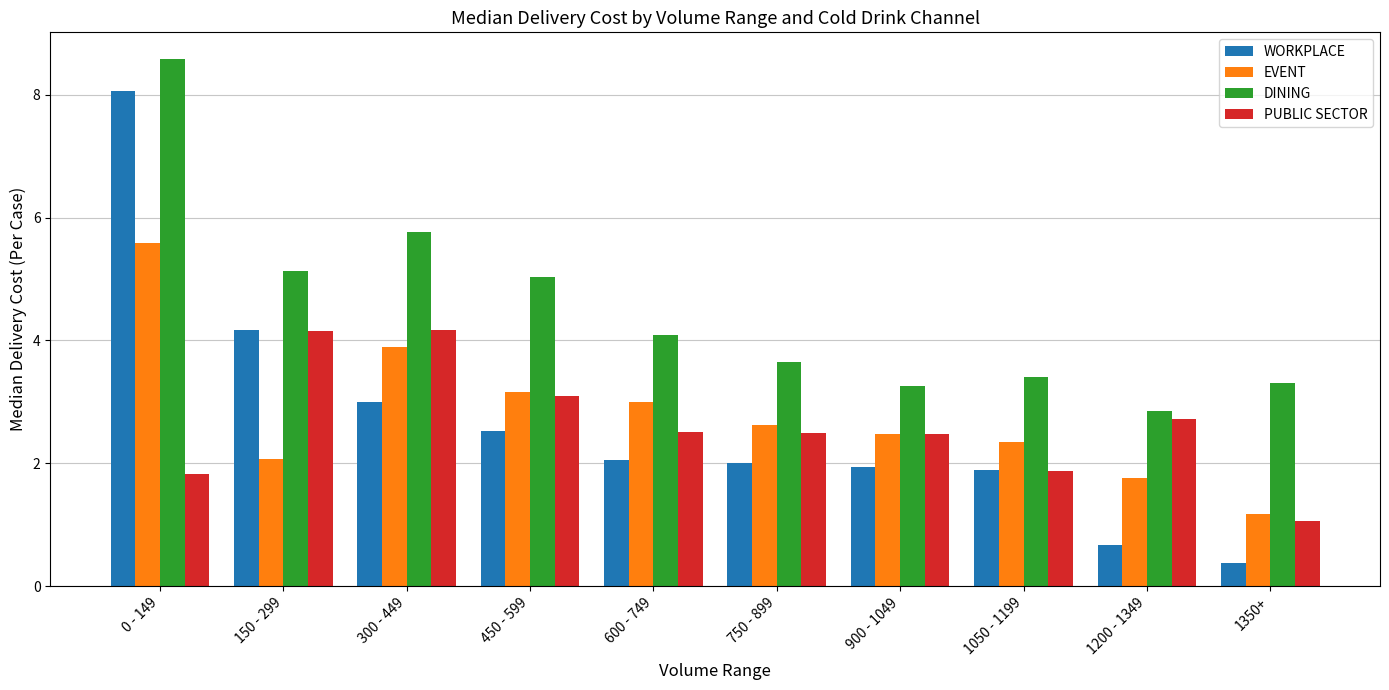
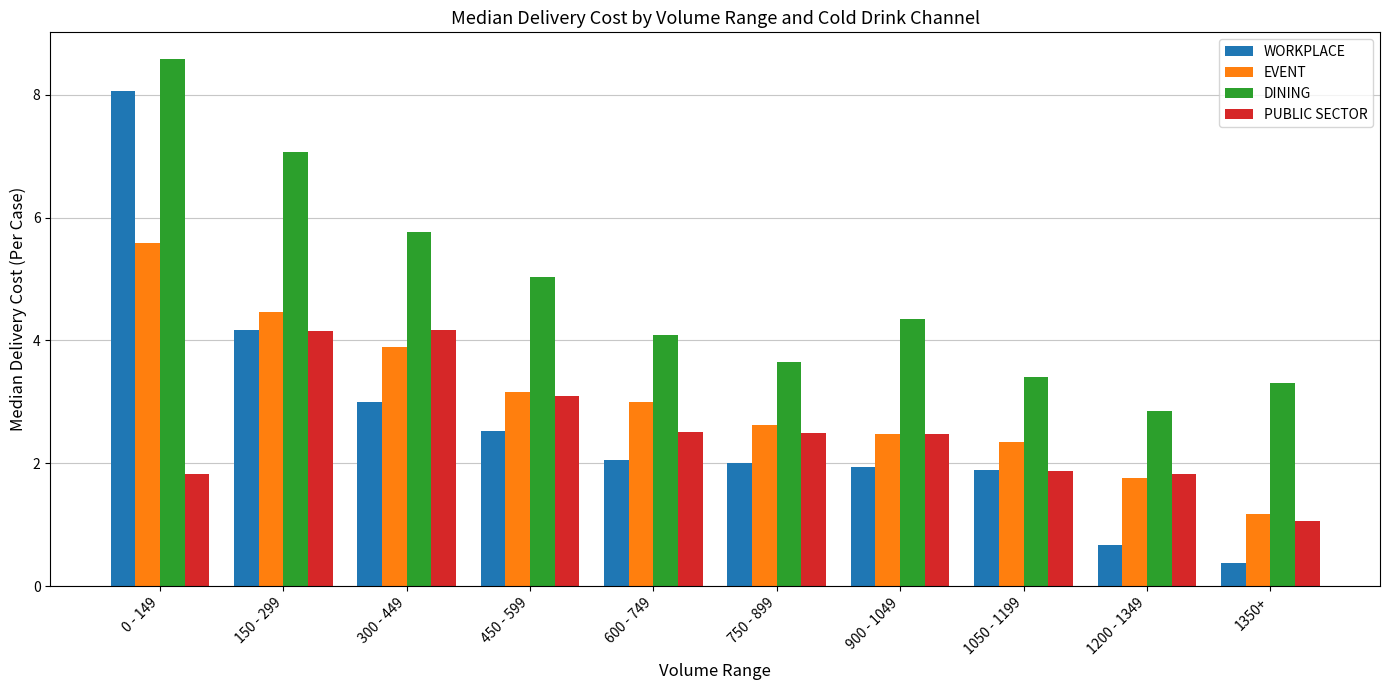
  {
    "WORKPLACE": {
      "0 - 149": 8.1,
      "150 - 299": 4.2,
      "300 - 449": 3.0,
      "450 - 599": 2.5,
      "600 - 749": 2.1,
      "750 - 899": 2.0,
      "900 - 1049": 1.9,
      "1050 - 1199": 1.9,
      "1200 - 1349": 0.7,
      "1350+": 0.4
    },
    "EVENT": {
      "0 - 149": 5.6,
-     "150 - 299": 2.1,
+     "150 - 299": 4.5,
      "300 - 449": 3.9,
      "450 - 599": 3.2,
      "600 - 749": 3.0,
      "750 - 899": 2.6,
      "900 - 1049": 2.5,
      "1050 - 1199": 2.4,
      "1200 - 1349": 1.8,
      "1350+": 1.2
    },
    "DINING": {
      "0 - 149": 8.6,
-     "150 - 299": 5.1,
+     "150 - 299": 7.1,
      "300 - 449": 5.8,
      "450 - 599": 5.0,
      "600 - 749": 4.1,
      "750 - 899": 3.7,
-     "900 - 1049": 3.3,
+     "900 - 1049": 4.3,
      "1050 - 1199": 3.4,
      "1200 - 1349": 2.9,
      "1350+": 3.3
    },
    "PUBLIC SECTOR": {
      "0 - 149": 1.8,
      "150 - 299": 4.2,
      "300 - 449": 4.2,
      "450 - 599": 3.1,
      "600 - 749": 2.5,
      "750 - 899": 2.5,
      "900 - 1049": 2.5,
      "1050 - 1199": 1.9,
-     "1200 - 1349": 2.7,
+     "1200 - 1349": 1.8,
      "1350+": 1.1
    }
  }
